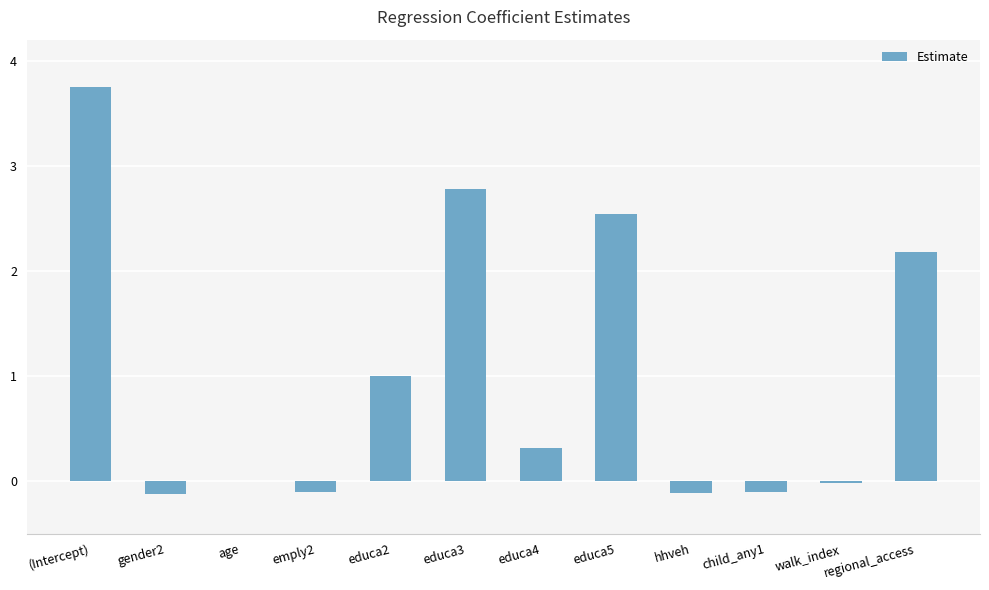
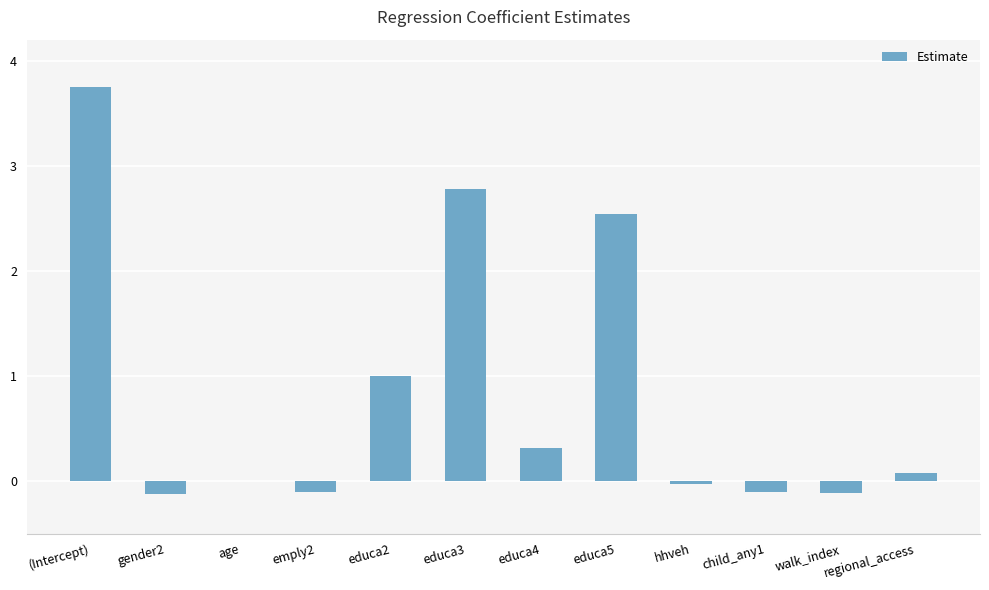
  {
    "(Intercept)": 3.75,
    "gender2": -0.12,
    "emply2": -0.10,
    "educa2": 1.00,
    "educa3": 2.78,
    "educa4": 0.32,
    "educa5": 2.54,
-   "hhveh": -0.11,
+   "hhveh": -0.03,
    "child_any1": -0.11,
-   "walk_index": -0.02,
-   "regional_access": 2.18
+   "walk_index": -0.11,
+   "regional_access": 0.08
  }
